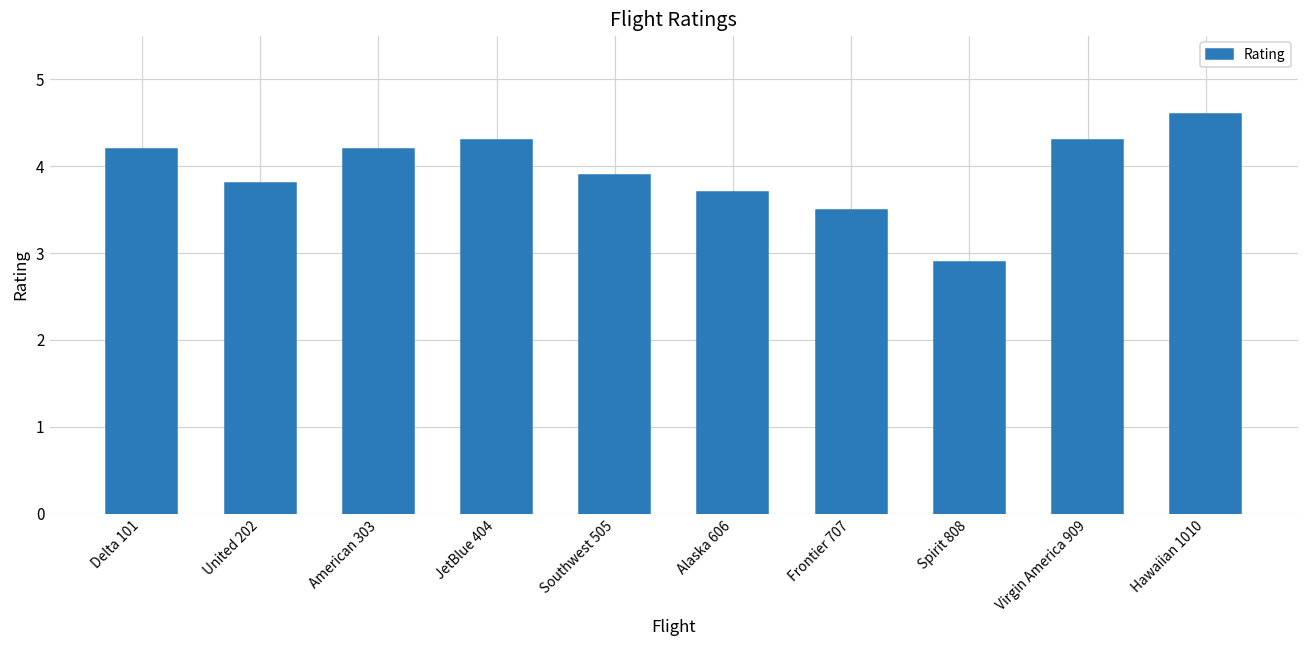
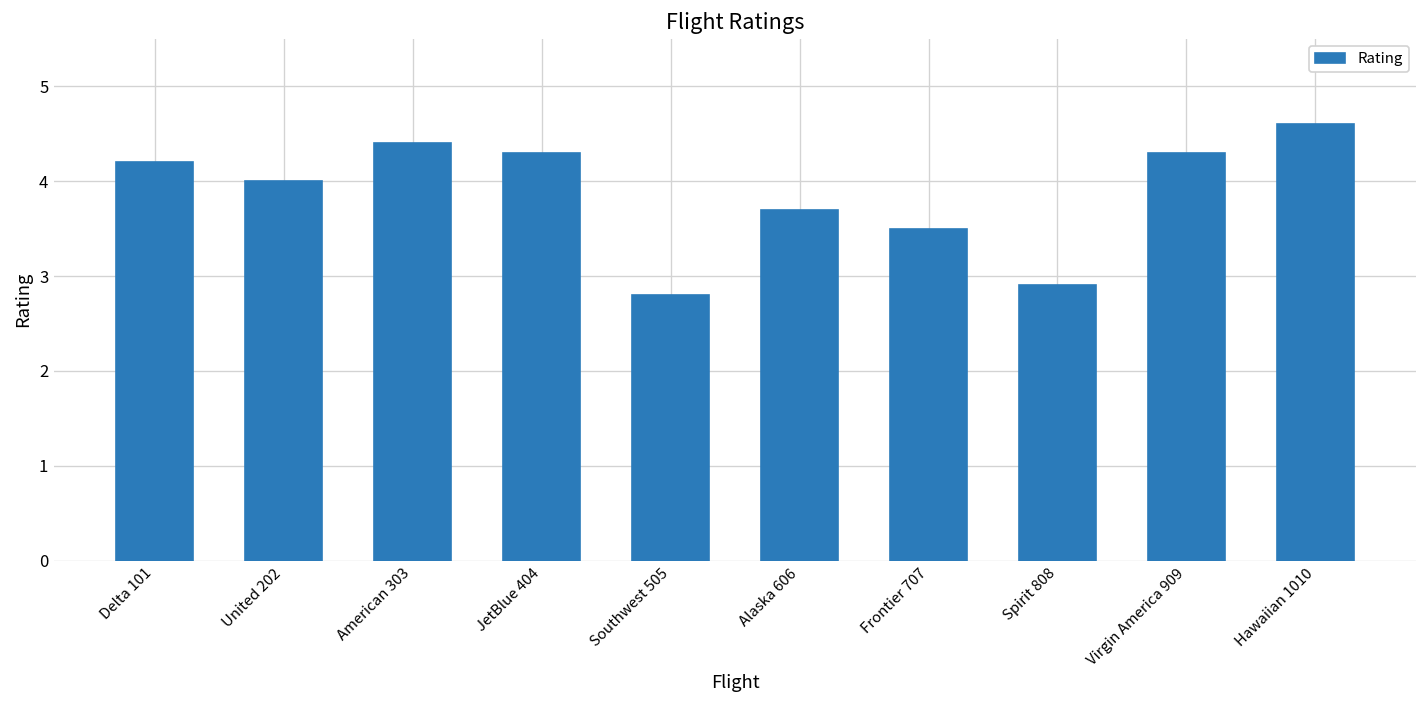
  {
    "Delta 101": 4.2,
-   "United 202": 3.8,
-   "American 303": 4.2,
+   "United 202": 4.0,
+   "American 303": 4.4,
    "JetBlue 404": 4.3,
-   "Southwest 505": 3.9,
+   "Southwest 505": 2.8,
    "Alaska 606": 3.7,
    "Frontier 707": 3.5,
    "Spirit 808": 2.9,
    "Virgin America 909": 4.3,
    "Hawaiian 1010": 4.6
  }
